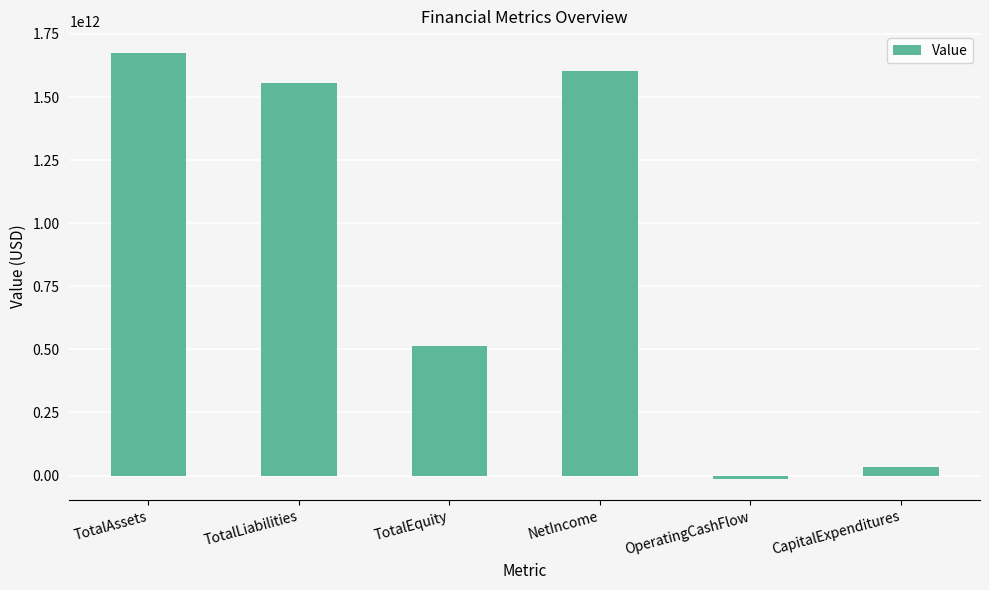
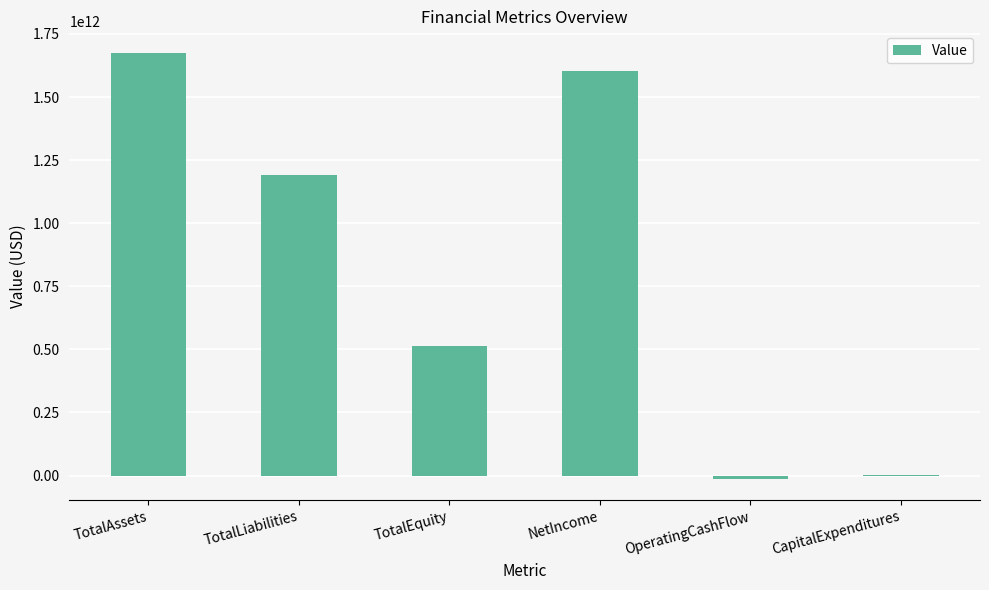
  {
    "TotalAssets": 1680000000000,
-   "TotalLiabilities": 1550000000000,
+   "TotalLiabilities": 1190000000000,
    "TotalEquity": 510000000000,
    "NetIncome": 1600000000000,
    "OperatingCashFlow": -10000000000,
-   "CapitalExpenditures": 30000000000
+   "CapitalExpenditures": 0
  }
